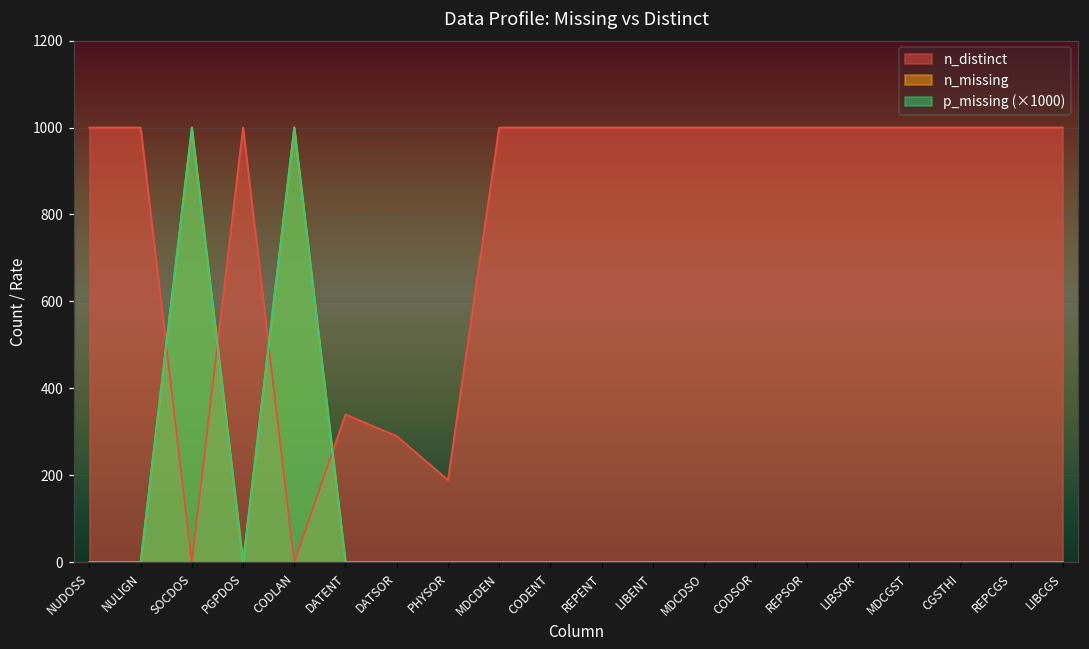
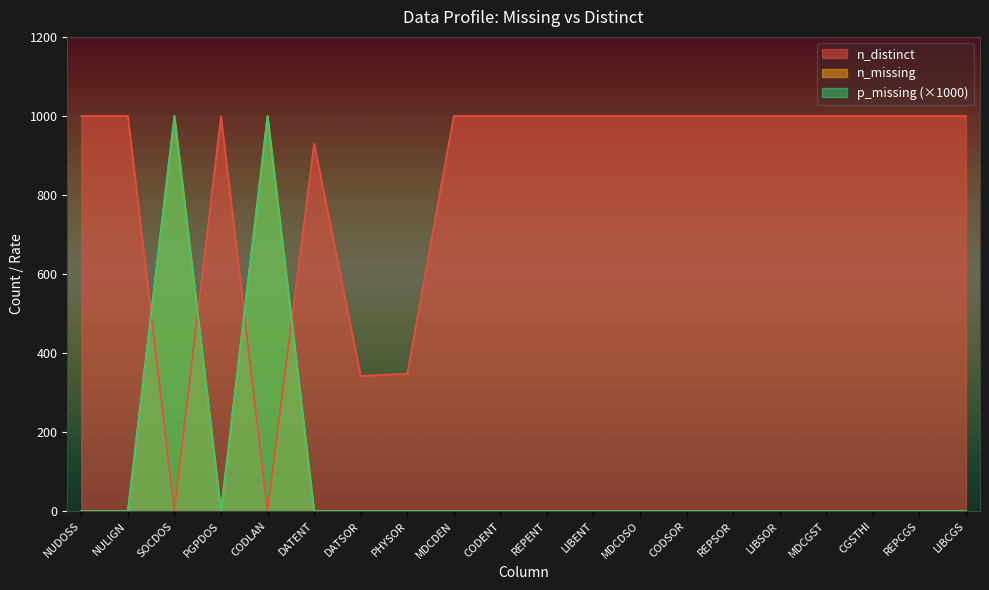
  {
    "n_distinct": {
      "NUDOSS": 1000,
      "NULIGN": 1000,
      "SOCDOS": 0,
      "PGPDOS": 1000,
      "CODLAN": 0,
-     "DATENT": 340,
-     "DATSOR": 290,
-     "PHYSOR": 190,
+     "DATENT": 930,
+     "DATSOR": 340,
+     "PHYSOR": 350,
      "MDCDEN": 1000,
      "CODENT": 1000,
      "REPENT": 1000,
      "LIBENT": 1000,
      "MDCDSO": 1000,
      "CODSOR": 1000,
      "REPSOR": 1000,
      "LIBSOR": 1000,
      "MDCGST": 1000,
      "CGSTHI": 1000,
      "REPCGS": 1000,
      "LIBCGS": 1000
    },
    "p_missing (×1000)": {
      "NUDOSS": 0,
      "NULIGN": 0,
      "SOCDOS": 1000,
      "PGPDOS": 0,
      "CODLAN": 1000,
      "DATENT": 0,
      "DATSOR": 0,
      "PHYSOR": 0,
      "MDCDEN": 0,
      "CODENT": 0,
      "REPENT": 0,
      "LIBENT": 0,
      "MDCDSO": 0,
      "CODSOR": 0,
      "REPSOR": 0,
      "LIBSOR": 0,
      "MDCGST": 0,
      "CGSTHI": 0,
      "REPCGS": 0,
      "LIBCGS": 0
    }
  }
